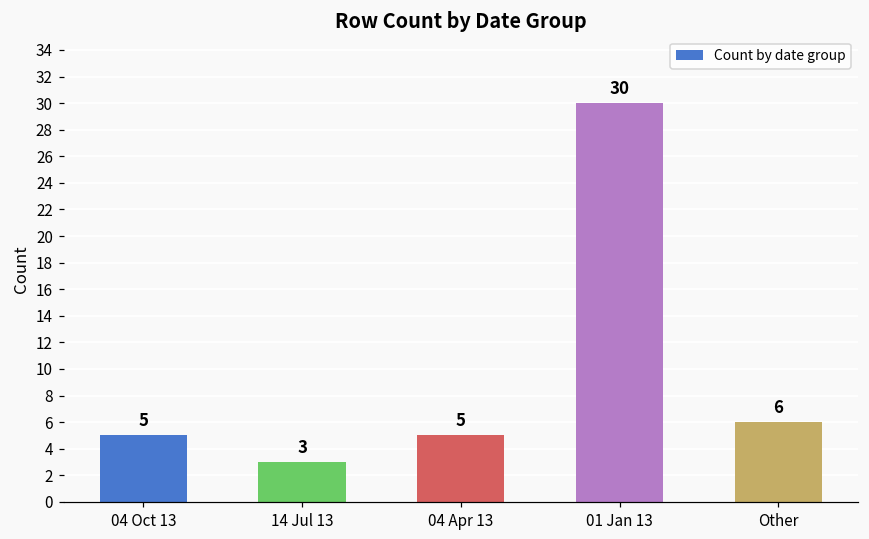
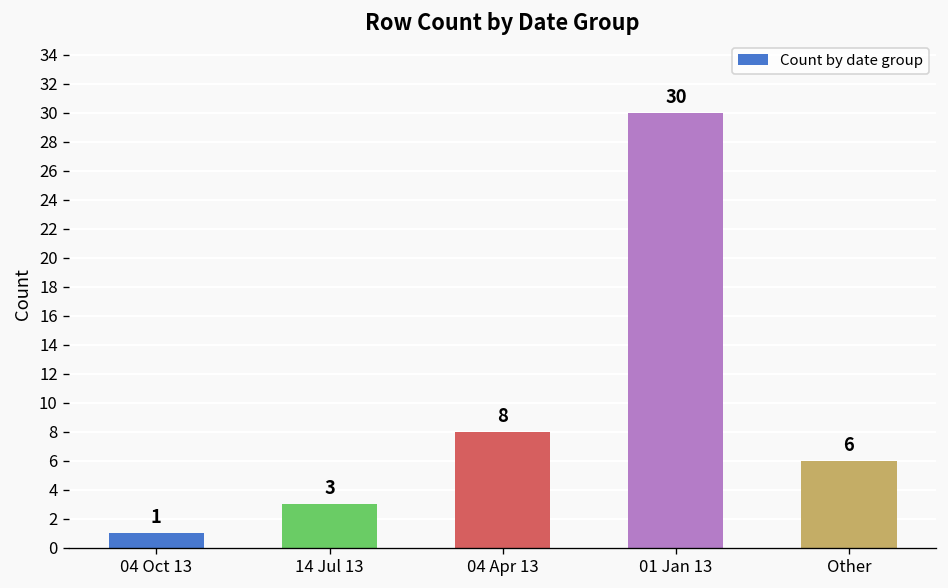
  {
-   "04 Oct 13": 5,
+   "04 Oct 13": 1,
    "14 Jul 13": 3,
-   "04 Apr 13": 5,
+   "04 Apr 13": 8,
    "01 Jan 13": 30,
    "Other": 6
  }
